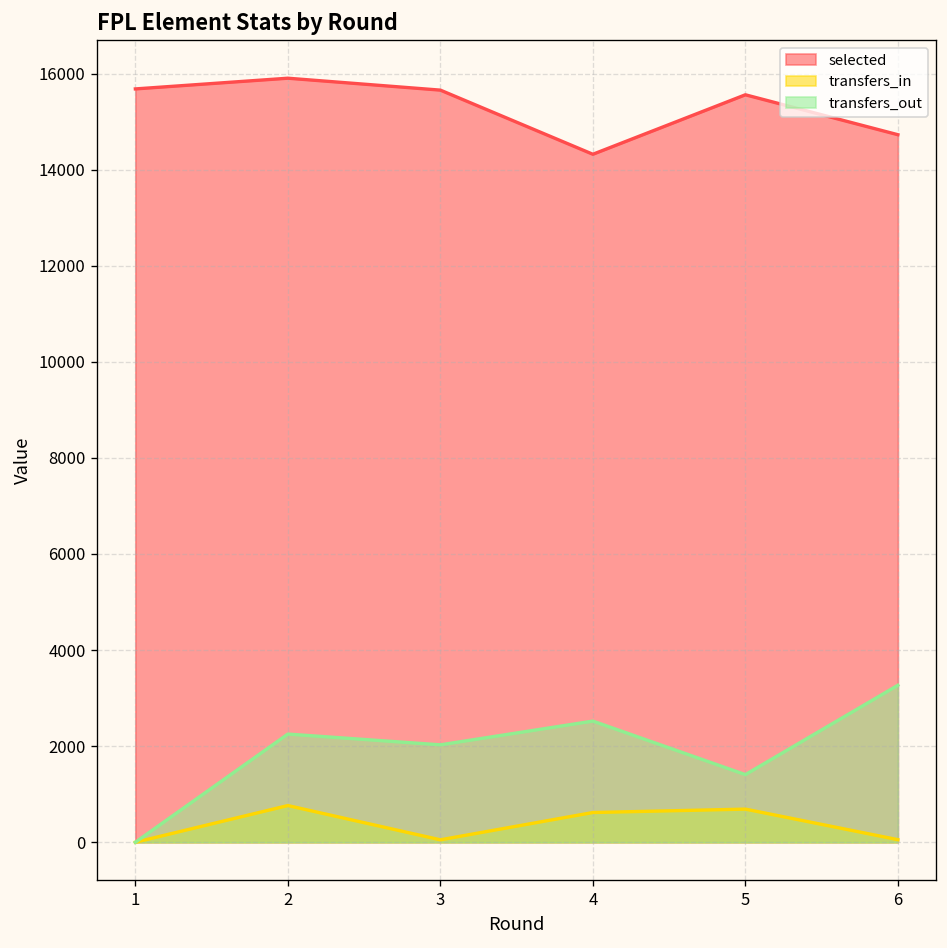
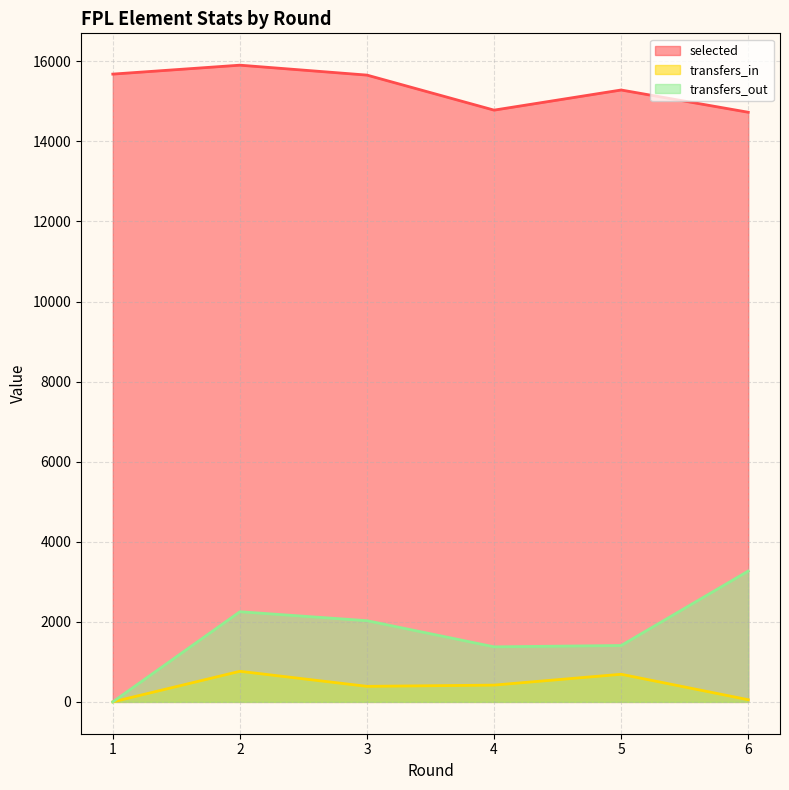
  {
    "selected": {
      "1": 15700,
      "2": 15900,
      "3": 15700,
-     "4": 14300,
-     "5": 15600,
+     "4": 14800,
+     "5": 15300,
      "6": 14700
    },
    "transfers_in": {
      "2": 800,
-     "3": 100,
-     "4": 600,
+     "3": 400,
+     "4": 400,
      "5": 700,
      "6": 100
    },
    "transfers_out": {
      "2": 2300,
      "3": 2000,
-     "4": 2500,
+     "4": 1400,
      "5": 1400,
      "6": 3300
    }
  }
